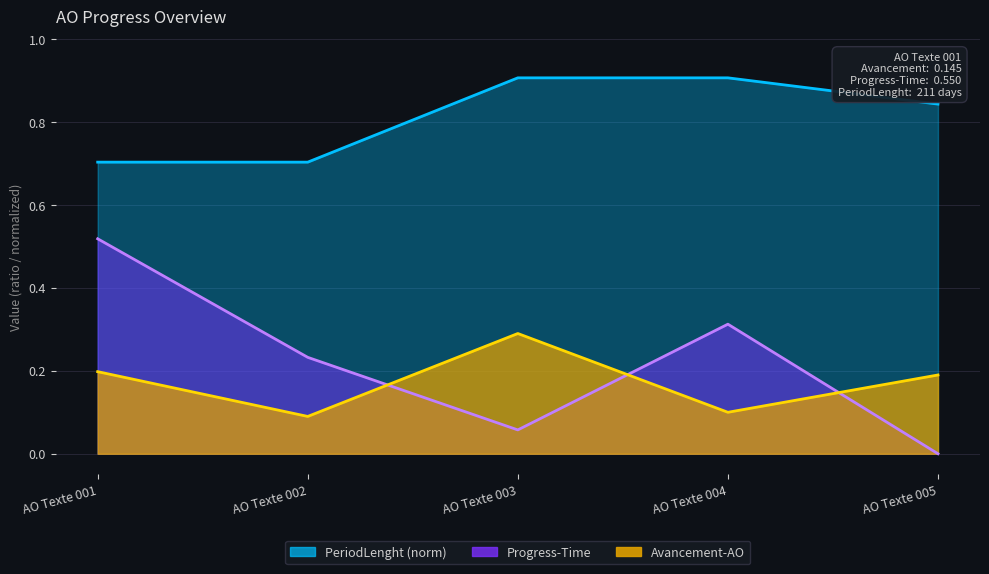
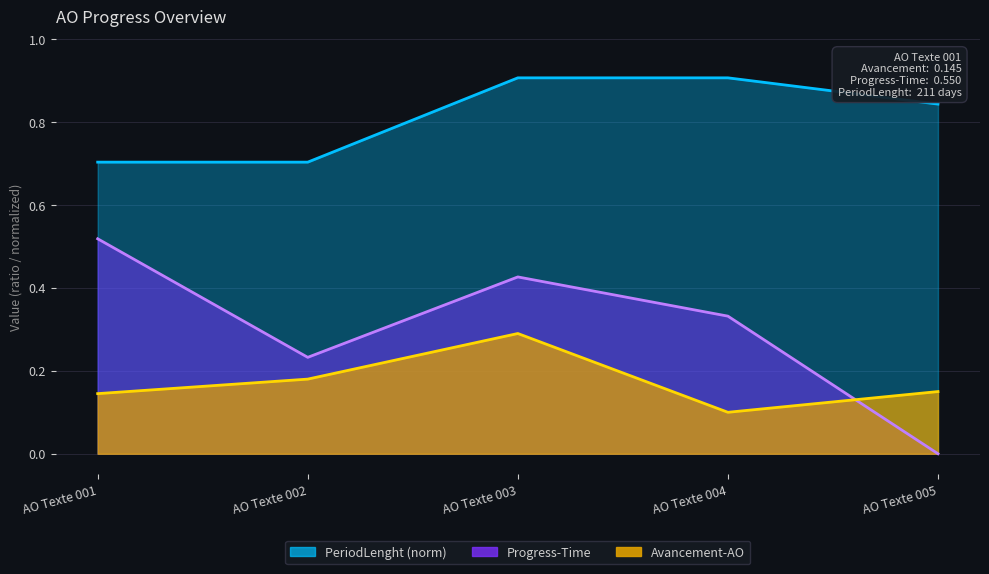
  {
    "PeriodLenght (norm)": {
      "AO Texte 001": 0.70,
      "AO Texte 002": 0.70,
      "AO Texte 003": 0.91,
      "AO Texte 004": 0.91
    },
    "Progress-Time": {
      "AO Texte 001": 0.52,
      "AO Texte 002": 0.23,
-     "AO Texte 003": 0.06,
-     "AO Texte 004": 0.31,
+     "AO Texte 003": 0.43,
+     "AO Texte 004": 0.33,
      "AO Texte 005": 0.00
    },
    "Avancement-AO": {
-     "AO Texte 001": 0.20,
-     "AO Texte 002": 0.09,
+     "AO Texte 001": 0.15,
+     "AO Texte 002": 0.18,
      "AO Texte 003": 0.29,
      "AO Texte 004": 0.10,
-     "AO Texte 005": 0.19
+     "AO Texte 005": 0.15
    }
  }
